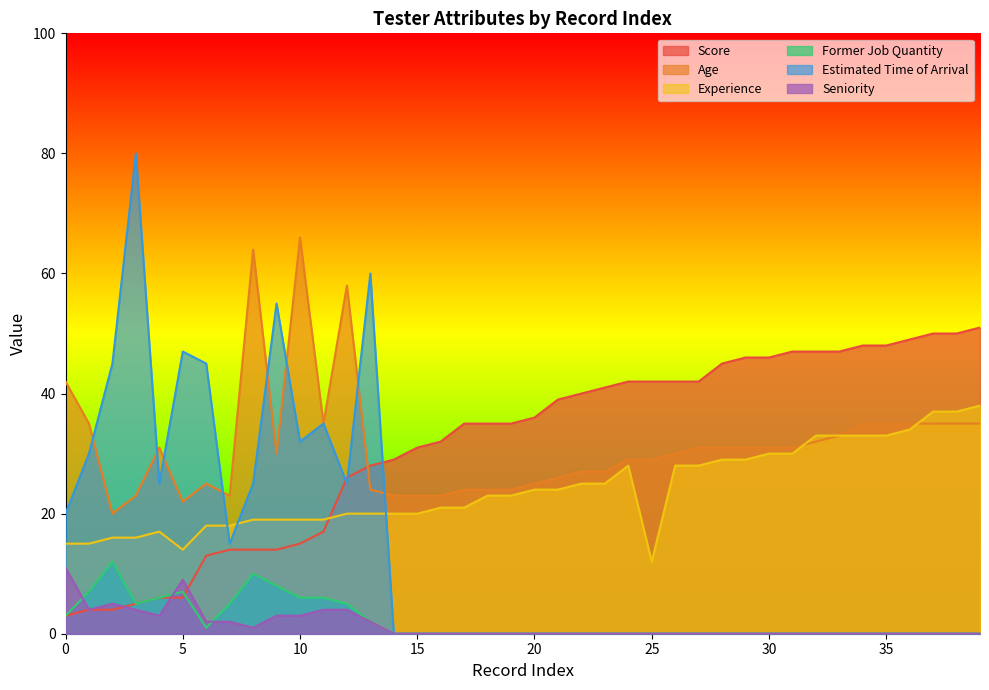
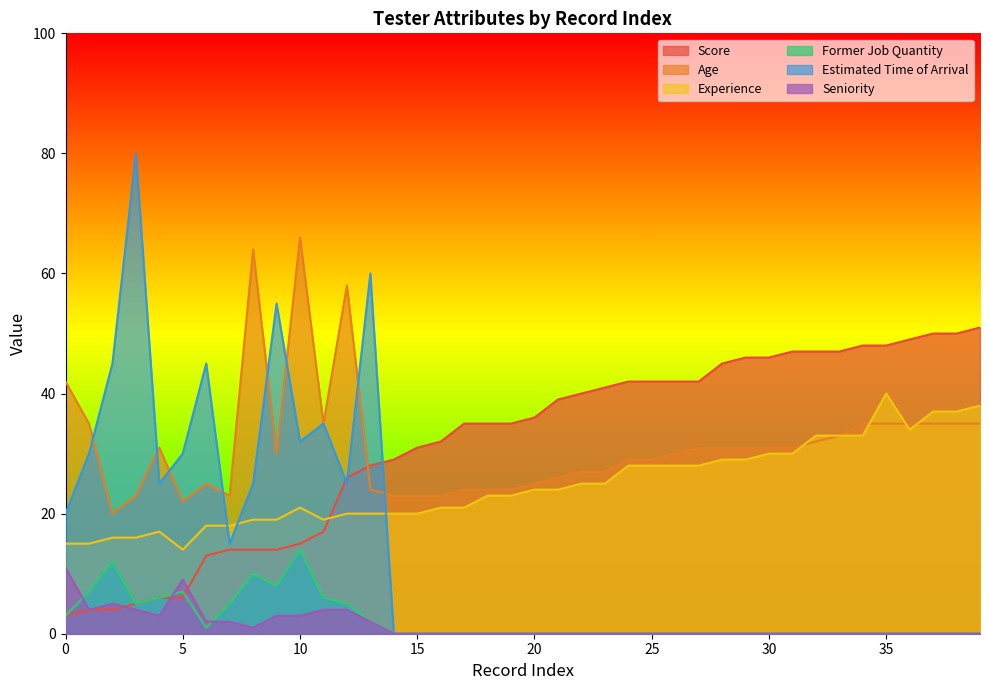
  {
    "Experience": {
      "0": 15,
      "5": 14,
-     "10": 19,
+     "10": 21,
      "15": 20,
      "20": 24,
-     "25": 12,
+     "25": 28,
      "30": 30,
-     "35": 33
+     "35": 40
    },
    "Former Job Quantity": {
      "5": 7,
-     "10": 6
+     "10": 14
    },
    "Estimated Time of Arrival": {
      "0": 20,
-     "5": 47,
+     "5": 30,
      "10": 32
    },
    "Seniority": {
      "0": 11,
      "5": 9,
      "10": 3
    }
  }
